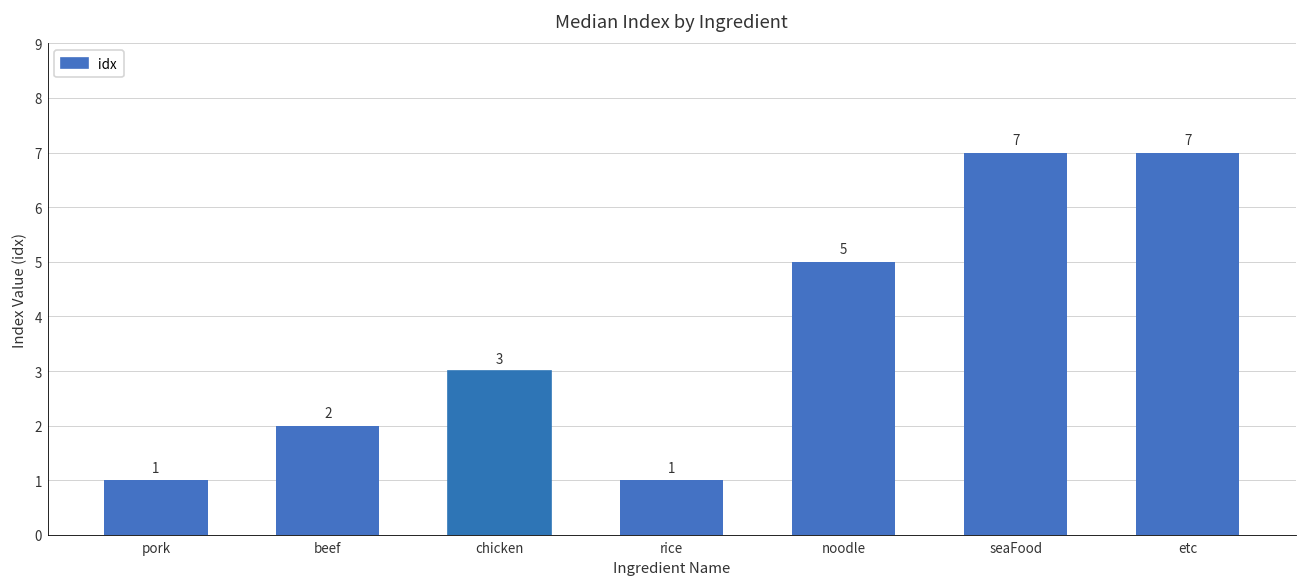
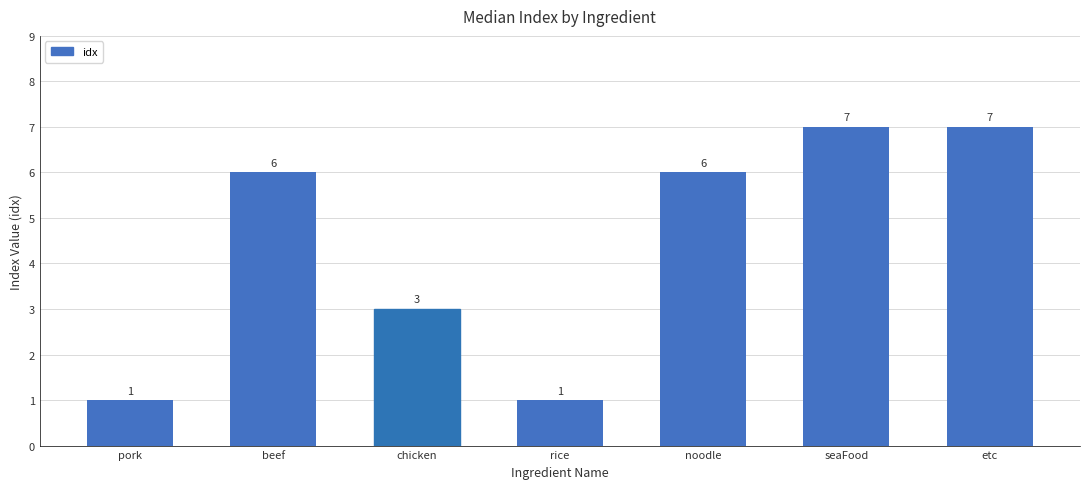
  {
    "pork": 1,
-   "beef": 2,
+   "beef": 6,
    "chicken": 3,
    "rice": 1,
-   "noodle": 5,
+   "noodle": 6,
    "seaFood": 7,
    "etc": 7
  }
